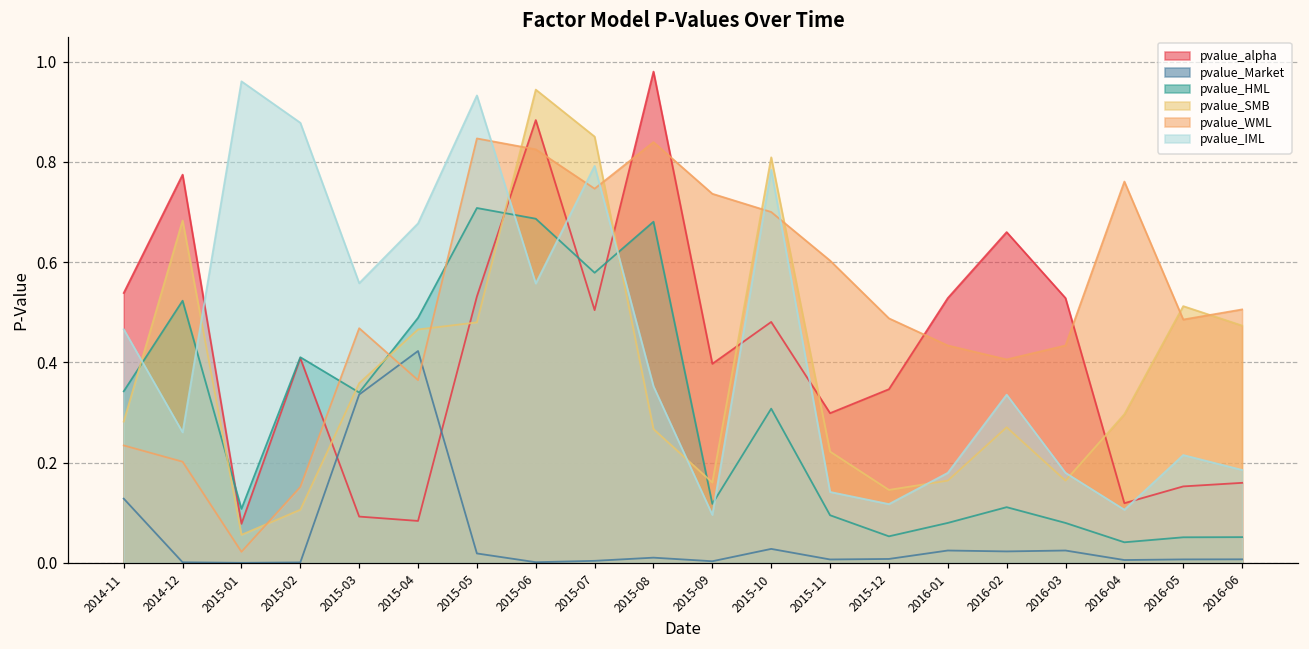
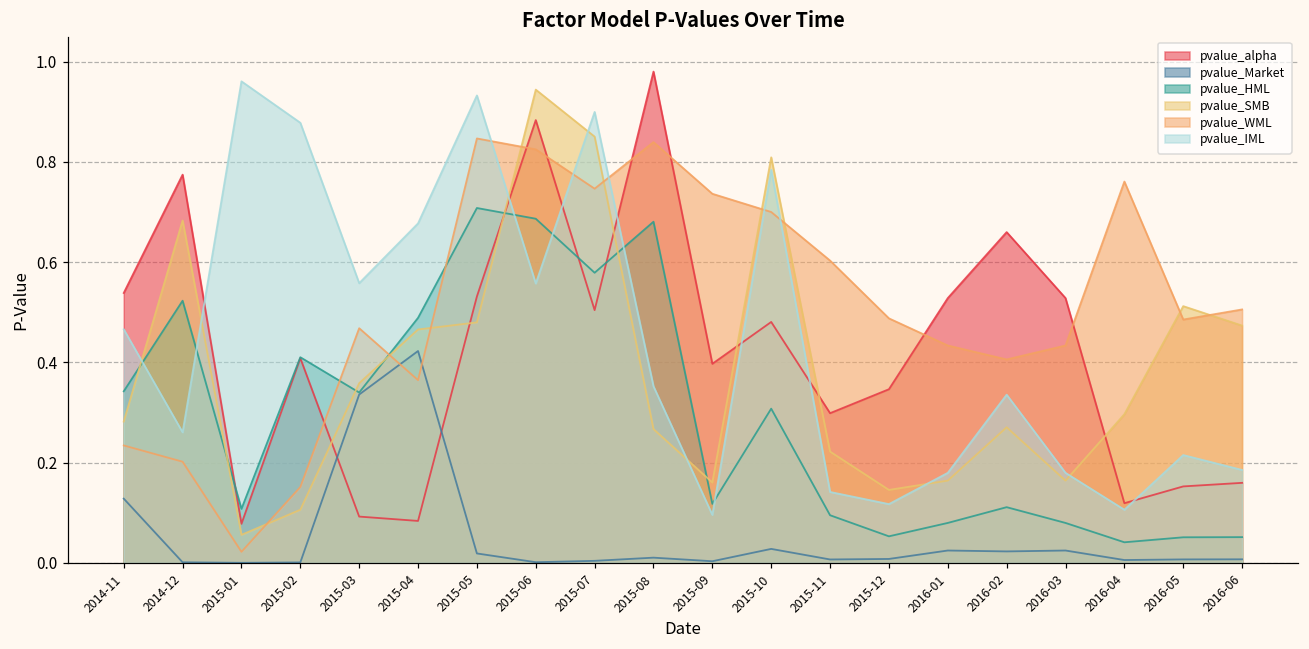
  {
    "pvalue_alpha": {
      "2014-11": 0.54,
      "2014-12": 0.77,
      "2015-01": 0.08,
      "2015-03": 0.09,
      "2015-04": 0.08,
      "2015-05": 0.53,
      "2015-06": 0.88,
      "2015-07": 0.50,
      "2015-08": 0.98,
      "2015-09": 0.40,
      "2015-10": 0.48,
      "2015-11": 0.30,
      "2015-12": 0.35,
      "2016-01": 0.53,
      "2016-02": 0.66,
      "2016-03": 0.53,
      "2016-04": 0.12,
      "2016-05": 0.15,
      "2016-06": 0.16
    },
    "pvalue_IML": {
      "2014-11": 0.47,
      "2014-12": 0.26,
      "2015-01": 0.96,
      "2015-02": 0.88,
      "2015-03": 0.56,
      "2015-04": 0.68,
      "2015-05": 0.93,
      "2015-06": 0.56,
-     "2015-07": 0.79,
+     "2015-07": 0.90,
      "2015-08": 0.35,
      "2015-09": 0.10,
      "2015-10": 0.78,
      "2015-11": 0.14,
      "2015-12": 0.12,
      "2016-01": 0.18,
      "2016-02": 0.34,
      "2016-03": 0.18,
      "2016-04": 0.11,
      "2016-05": 0.22,
      "2016-06": 0.19
    }
  }
